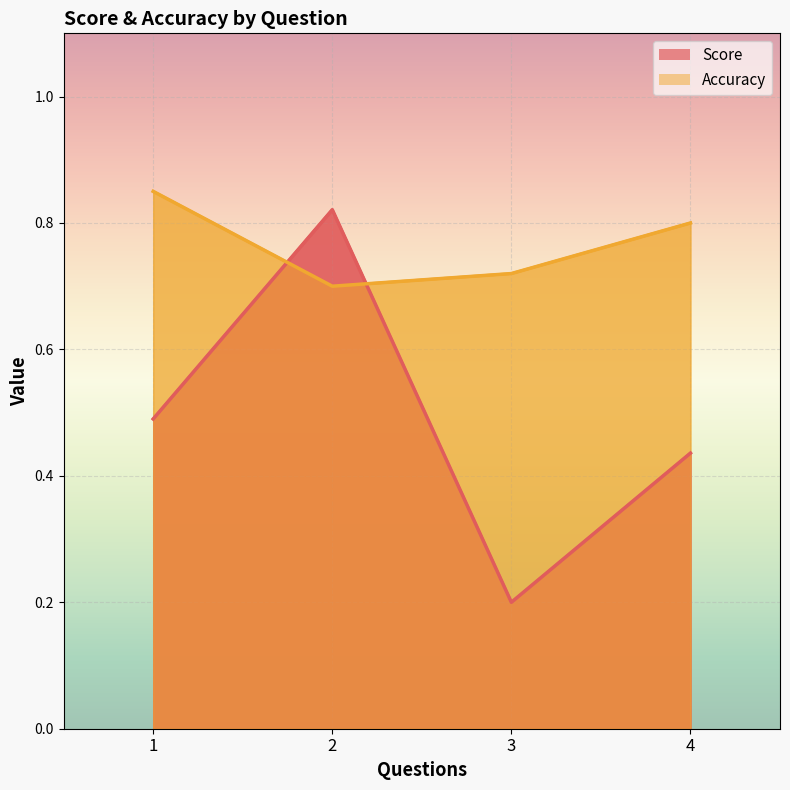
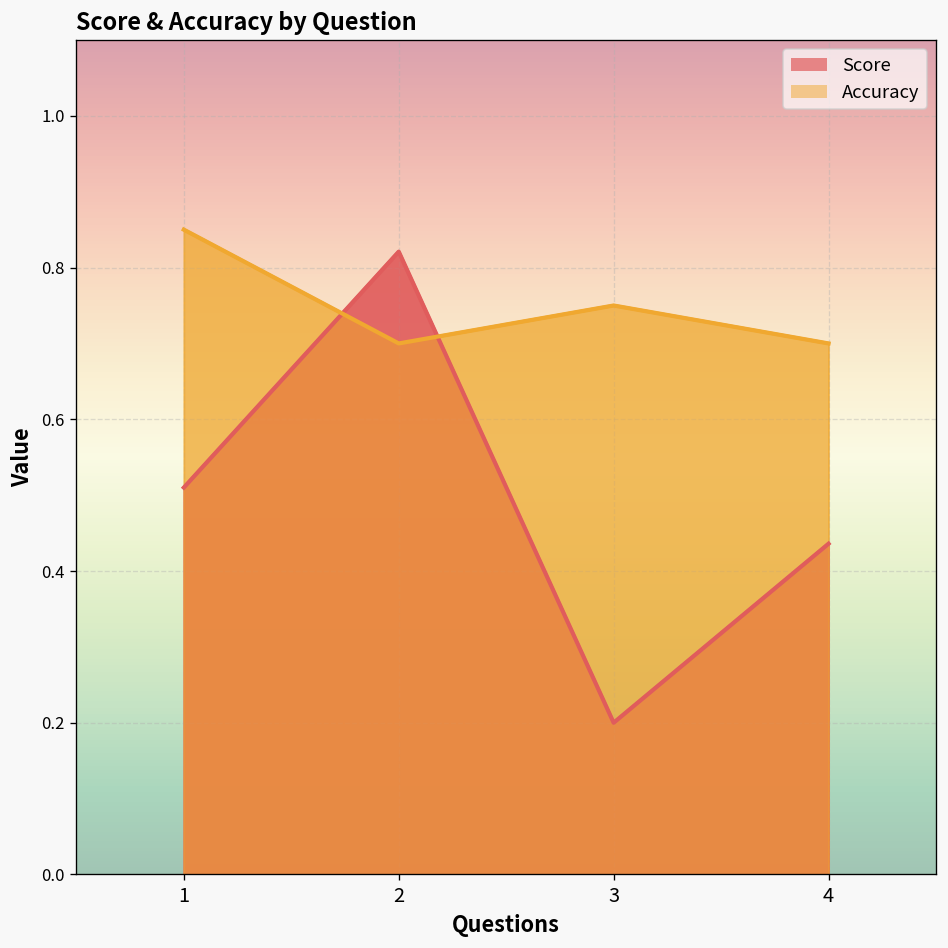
  {
    "Score": {
-     "1": 0.49,
+     "1": 0.51,
      "2": 0.82,
      "3": 0.20,
      "4": 0.44
    },
    "Accuracy": {
      "1": 0.85,
      "2": 0.70,
-     "3": 0.72,
-     "4": 0.8
+     "3": 0.75,
+     "4": 0.7
    }
  }
